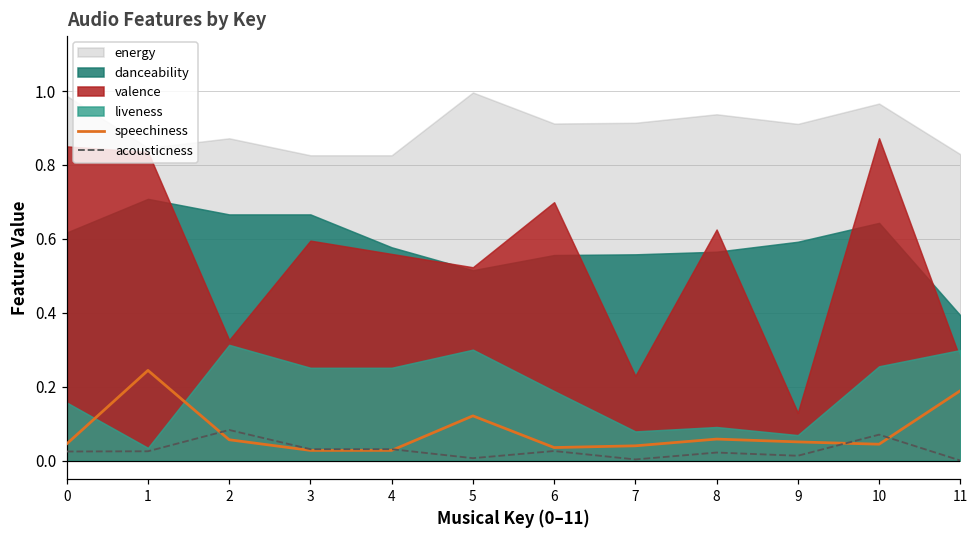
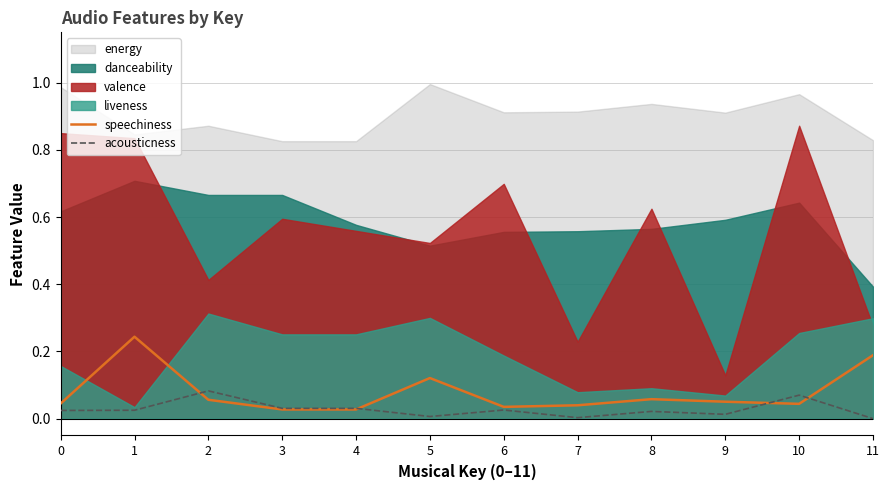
  {
    "speechiness": {
      "0": 0.05,
      "1": 0.24,
      "2": 0.06,
      "5": 0.12,
      "6": 0.04,
      "7": 0.04,
      "8": 0.06,
      "9": 0.05,
      "10": 0.04,
      "11": 0.19
    },
    "energy": {
      "0": 0.99,
      "2": 0.87,
      "3": 0.83,
      "4": 0.83,
      "5": 1.00,
      "6": 0.91,
      "7": 0.91,
      "8": 0.94,
      "9": 0.91,
      "10": 0.97,
      "11": 0.83
    },
    "acousticness": {
      "0": 0.02,
      "1": 0.03,
      "2": 0.08,
      "5": 0.01,
      "6": 0.03,
      "7": 0.00,
      "8": 0.02,
      "9": 0.01,
      "10": 0.07,
      "11": 0.00
    },
    "valence": {
      "0": 0.85,
-     "2": 0.33,
+     "2": 0.41,
      "3": 0.60,
      "4": 0.56,
      "5": 0.52,
      "6": 0.70,
      "7": 0.23,
      "8": 0.63,
      "9": 0.13,
      "10": 0.87,
      "11": 0.28
    }
  }
